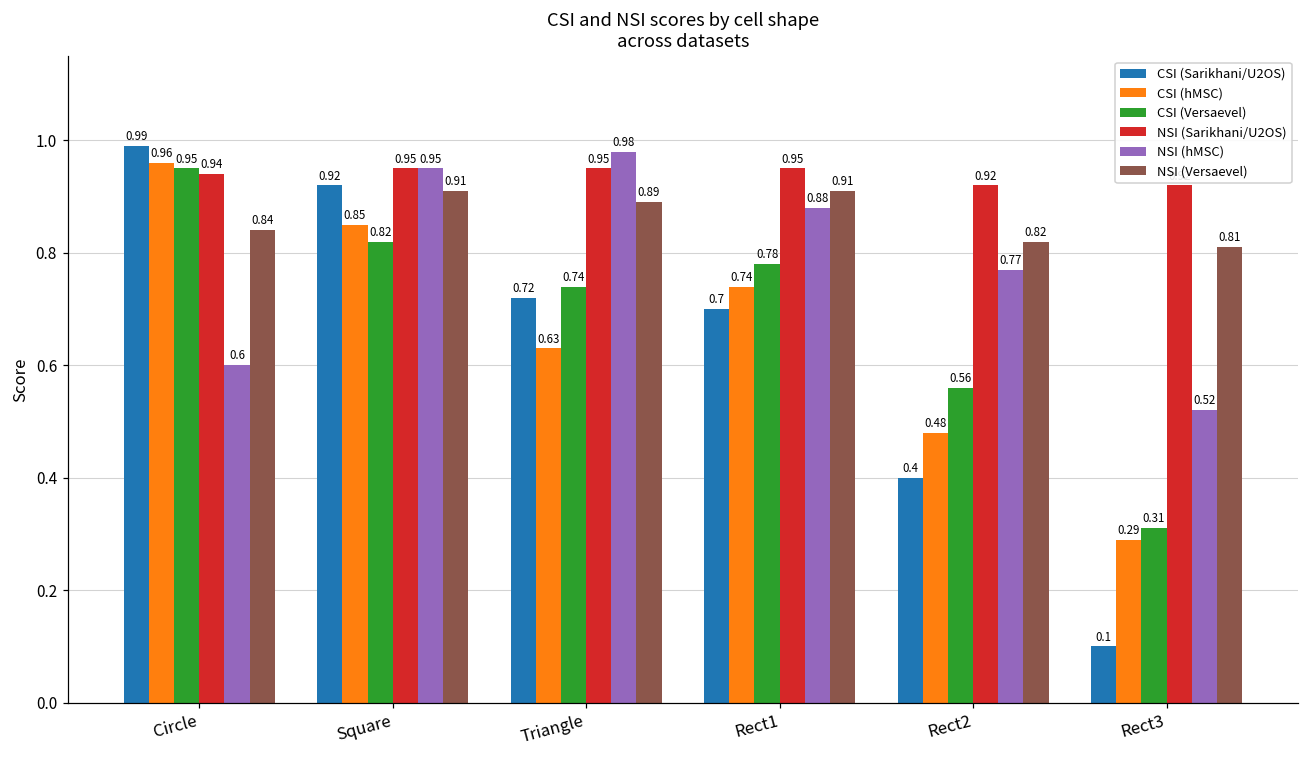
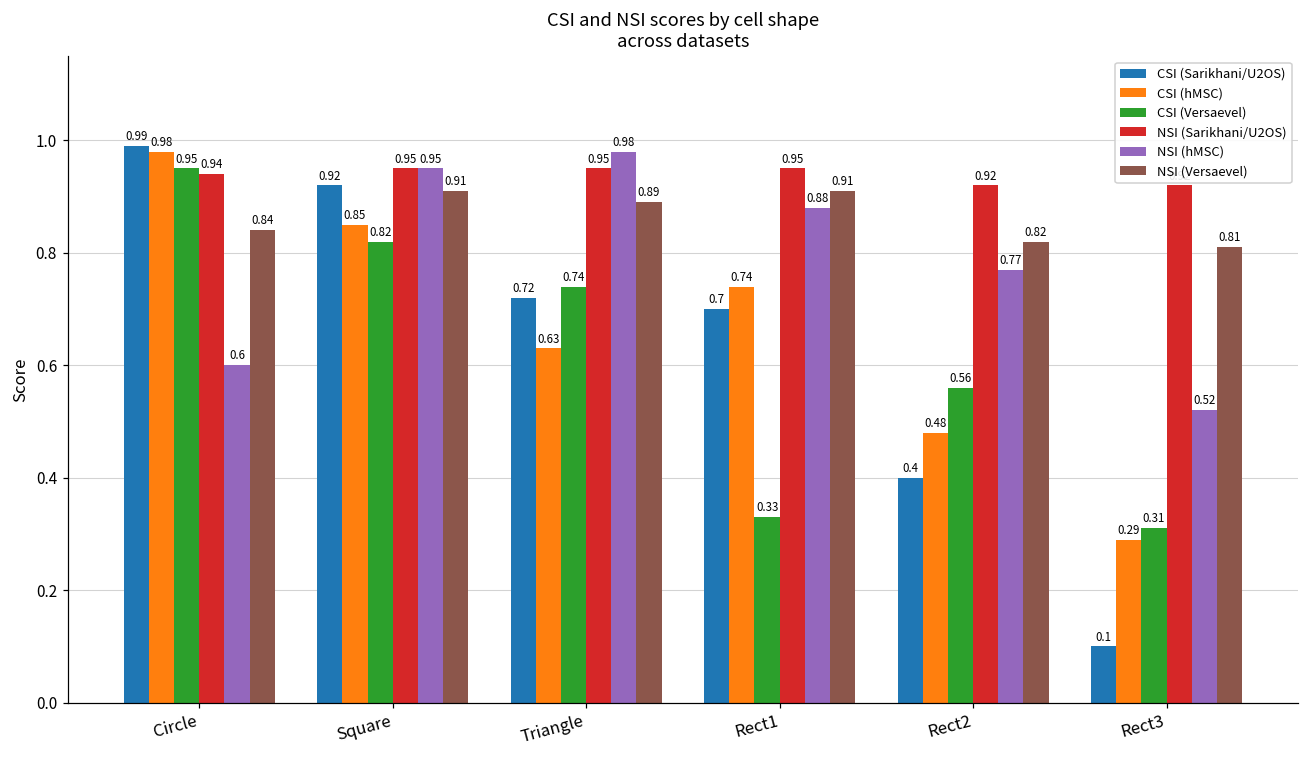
  {
    "CSI (Sarikhani/U2OS)": {
      "Circle": 0.99,
      "Square": 0.92,
      "Triangle": 0.72,
      "Rect1": 0.7,
      "Rect2": 0.4,
      "Rect3": 0.1
    },
    "CSI (hMSC)": {
-     "Circle": 0.96,
+     "Circle": 0.98,
      "Square": 0.85,
      "Triangle": 0.63,
      "Rect1": 0.74,
      "Rect2": 0.48,
      "Rect3": 0.29
    },
    "CSI (Versaevel)": {
      "Circle": 0.95,
      "Square": 0.82,
      "Triangle": 0.74,
-     "Rect1": 0.78,
+     "Rect1": 0.33,
      "Rect2": 0.56,
      "Rect3": 0.31
    },
    "NSI (Sarikhani/U2OS)": {
      "Circle": 0.94,
      "Square": 0.95,
      "Triangle": 0.95,
      "Rect1": 0.95,
      "Rect2": 0.92
    },
    "NSI (hMSC)": {
      "Circle": 0.6,
      "Square": 0.95,
      "Triangle": 0.98,
      "Rect1": 0.88,
      "Rect2": 0.77,
      "Rect3": 0.52
    },
    "NSI (Versaevel)": {
      "Circle": 0.84,
      "Square": 0.91,
      "Triangle": 0.89,
      "Rect1": 0.91,
      "Rect2": 0.82,
      "Rect3": 0.81
    }
  }
